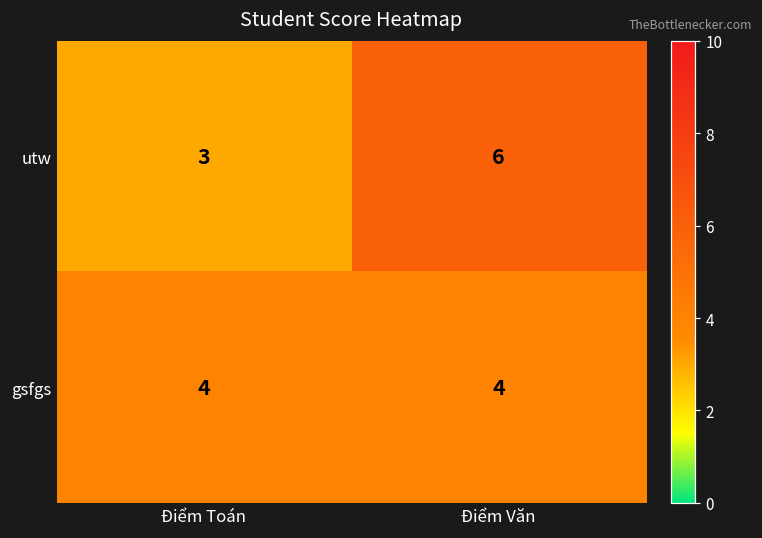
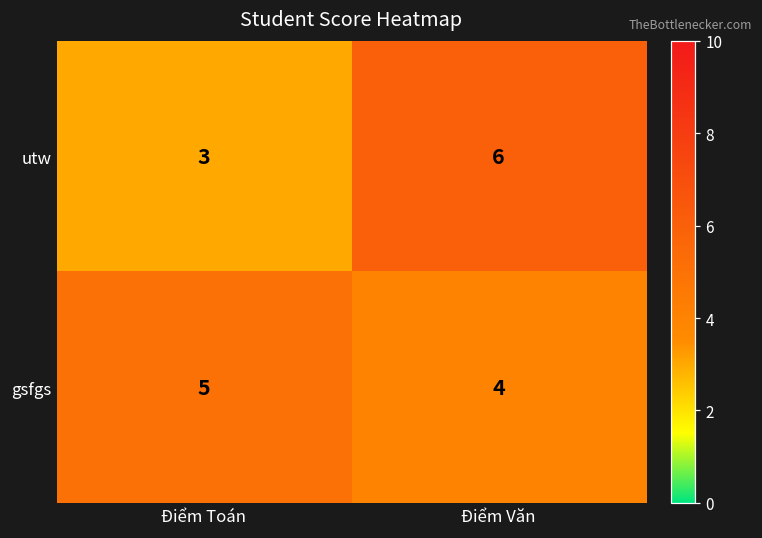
  {
    "utw": {
      "Điểm Toán": 3,
      "Điểm Văn": 6
    },
    "gsfgs": {
-     "Điểm Toán": 4,
+     "Điểm Toán": 5,
      "Điểm Văn": 4
    }
  }
